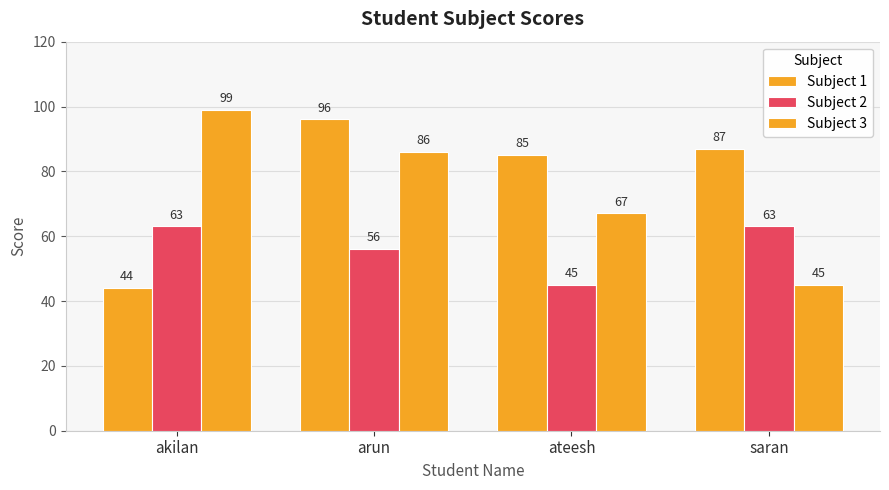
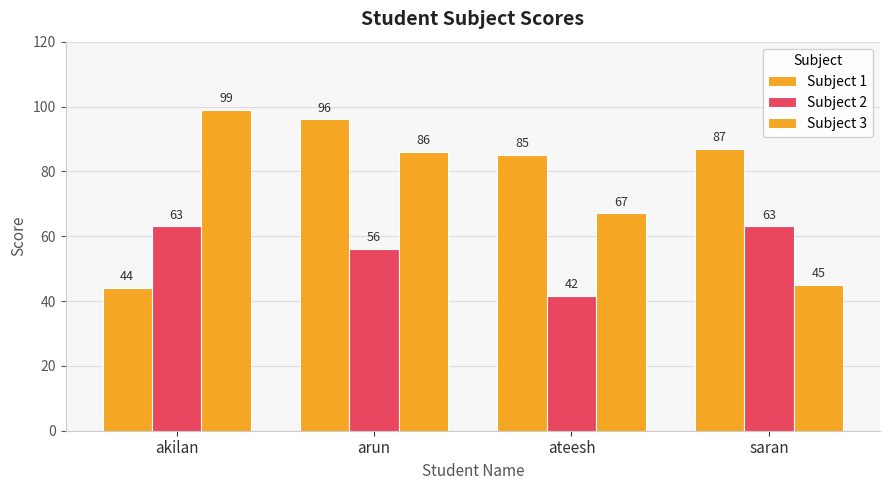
  {
    "Subject 2": {
      "akilan": 63,
      "arun": 56,
-     "ateesh": 45,
+     "ateesh": 42,
      "saran": 63
    }
  }
